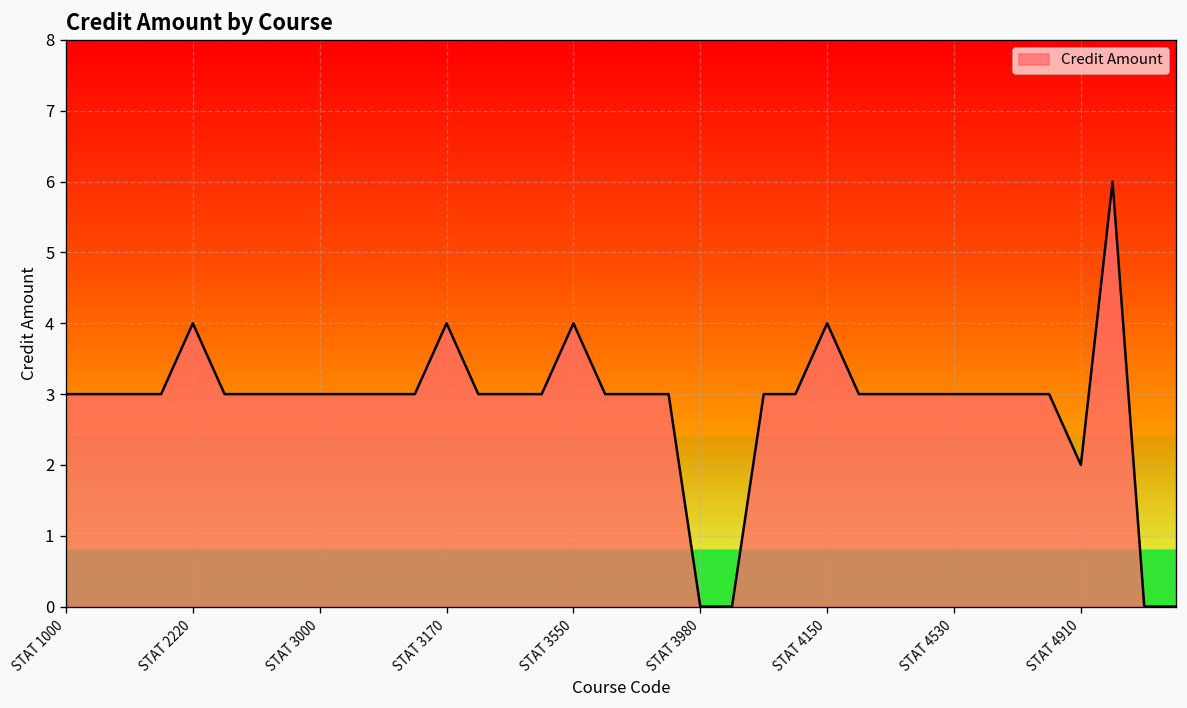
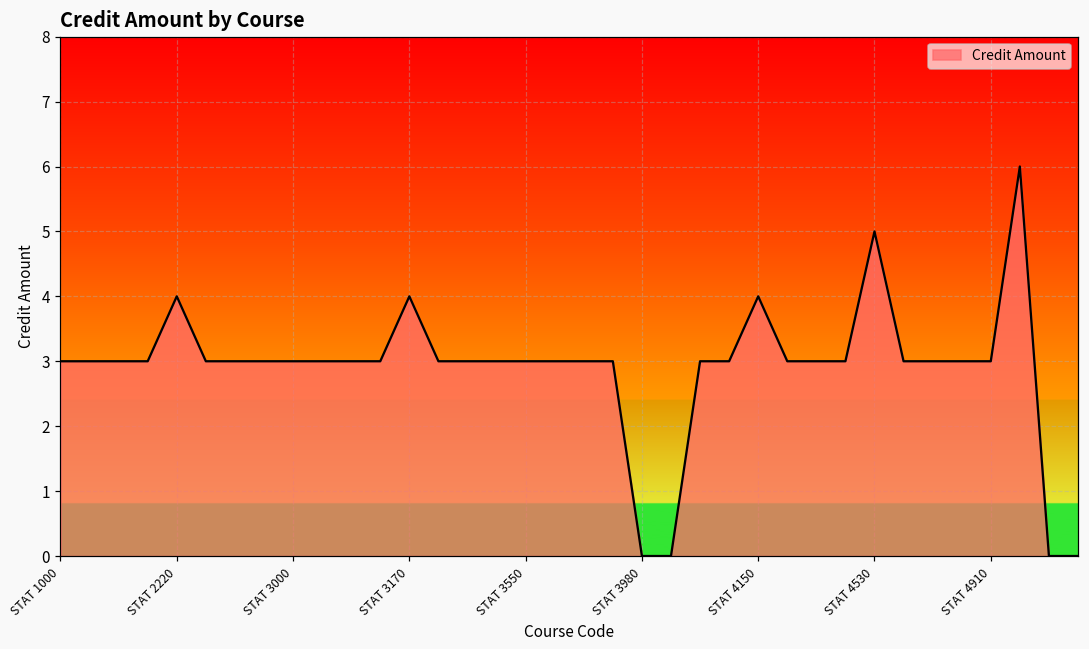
  {
    "STAT 1000": 3,
    "STAT 2220": 4,
    "STAT 3000": 3,
    "STAT 3170": 4,
-   "STAT 3550": 4,
+   "STAT 3550": 3,
    "STAT 3980": 0,
    "STAT 4150": 4,
-   "STAT 4530": 3,
-   "STAT 4910": 2
+   "STAT 4530": 5,
+   "STAT 4910": 3
  }
